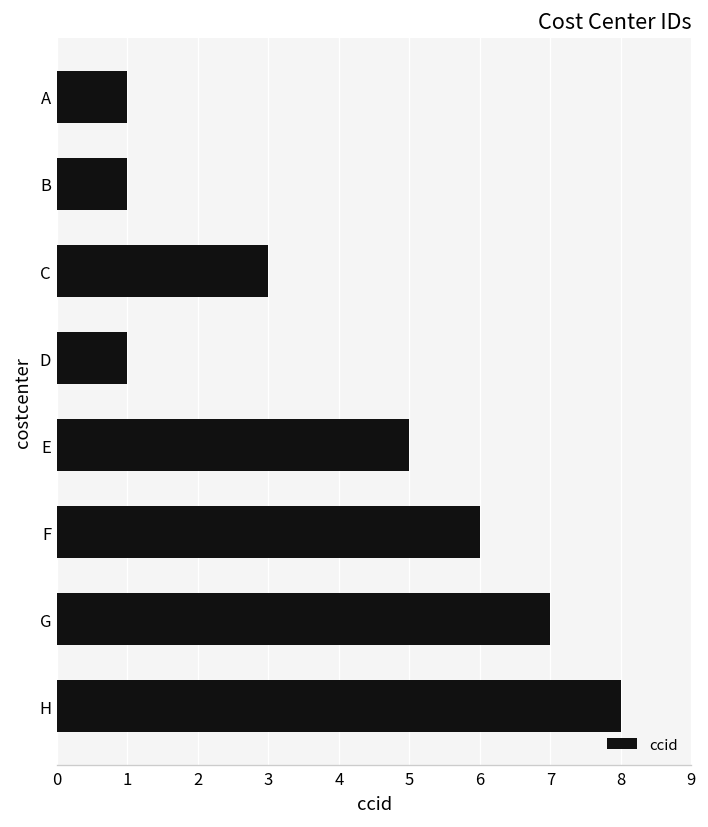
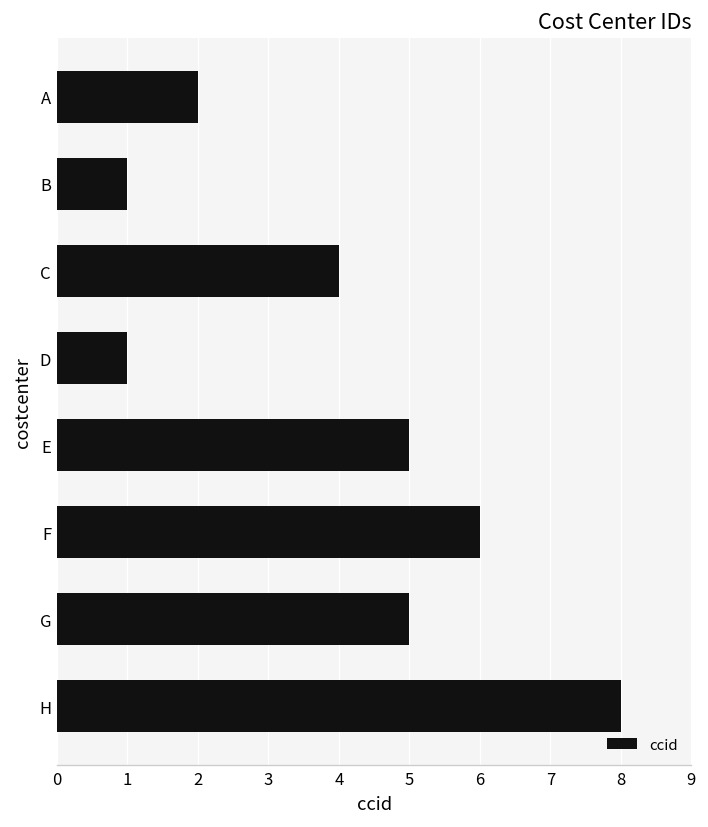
  {
-   "A": 1,
+   "A": 2,
    "B": 1,
-   "C": 3,
+   "C": 4,
    "D": 1,
    "E": 5,
    "F": 6,
-   "G": 7,
+   "G": 5,
    "H": 8
  }
